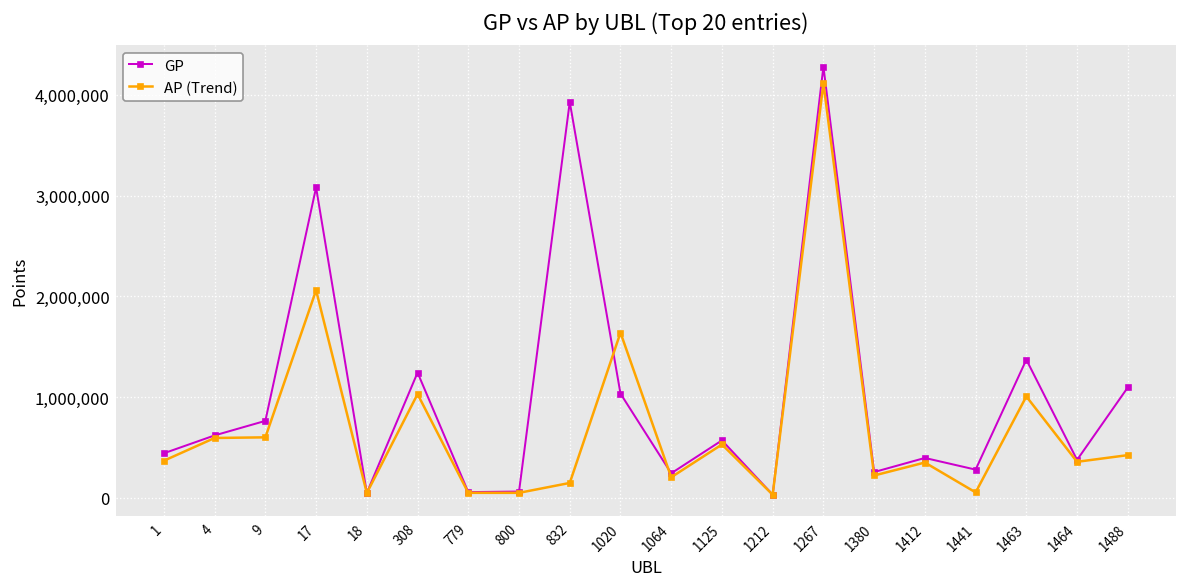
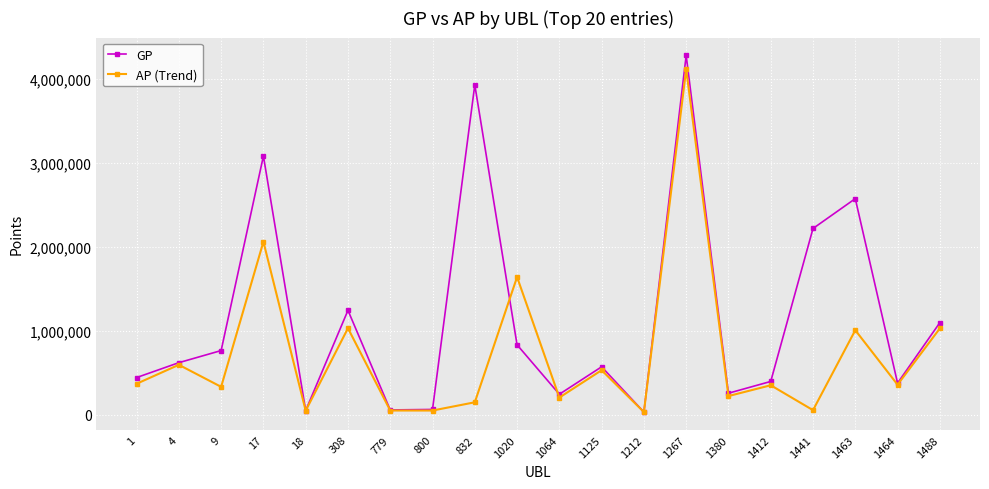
  {
    "GP": {
      "1": "400,000",
      "9": "800,000",
      "17": "3,100,000",
      "308": "1,200,000",
      "832": "3,900,000",
-     "1020": "1,000,000",
+     "1020": "800,000",
      "1064": "200,000",
      "1125": "600,000",
      "1267": "4,300,000",
      "1380": "300,000",
      "1412": "400,000",
-     "1441": "300,000",
-     "1463": "1,400,000",
+     "1441": "2,200,000",
+     "1463": "2,600,000",
      "1488": "1,100,000"
    },
    "AP (Trend)": {
      "1": "400,000",
-     "9": "600,000",
+     "9": "300,000",
      "17": "2,100,000",
      "308": "1,000,000",
      "832": "100,000",
      "1020": "1,600,000",
      "1064": "200,000",
      "1125": "500,000",
      "1267": "4,100,000",
      "1380": "200,000",
      "1412": "400,000",
      "1441": "100,000",
      "1463": "1,000,000",
-     "1488": "400,000"
+     "1488": "1,000,000"
    }
  }
